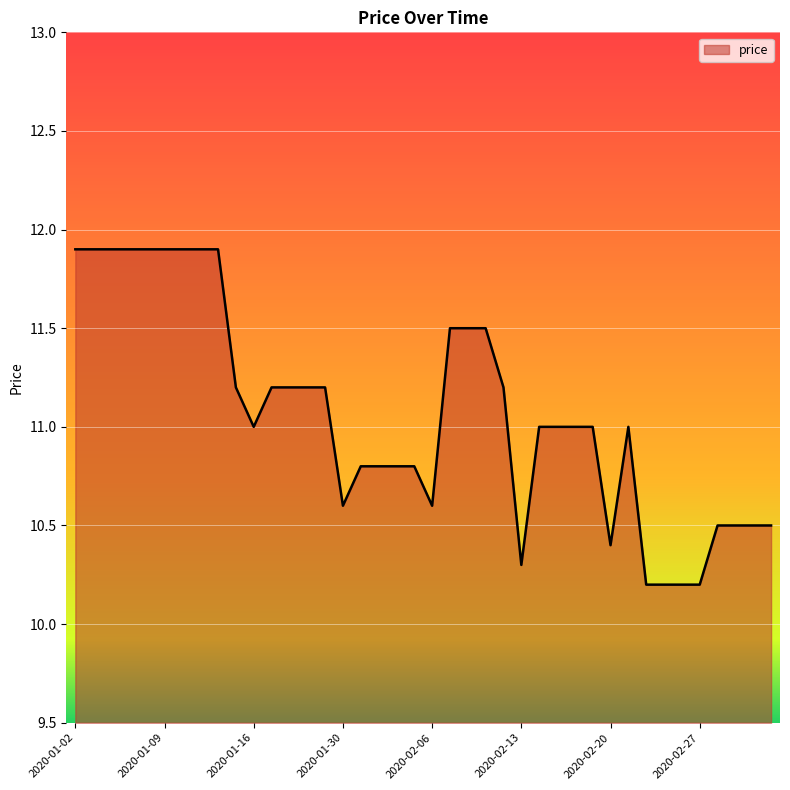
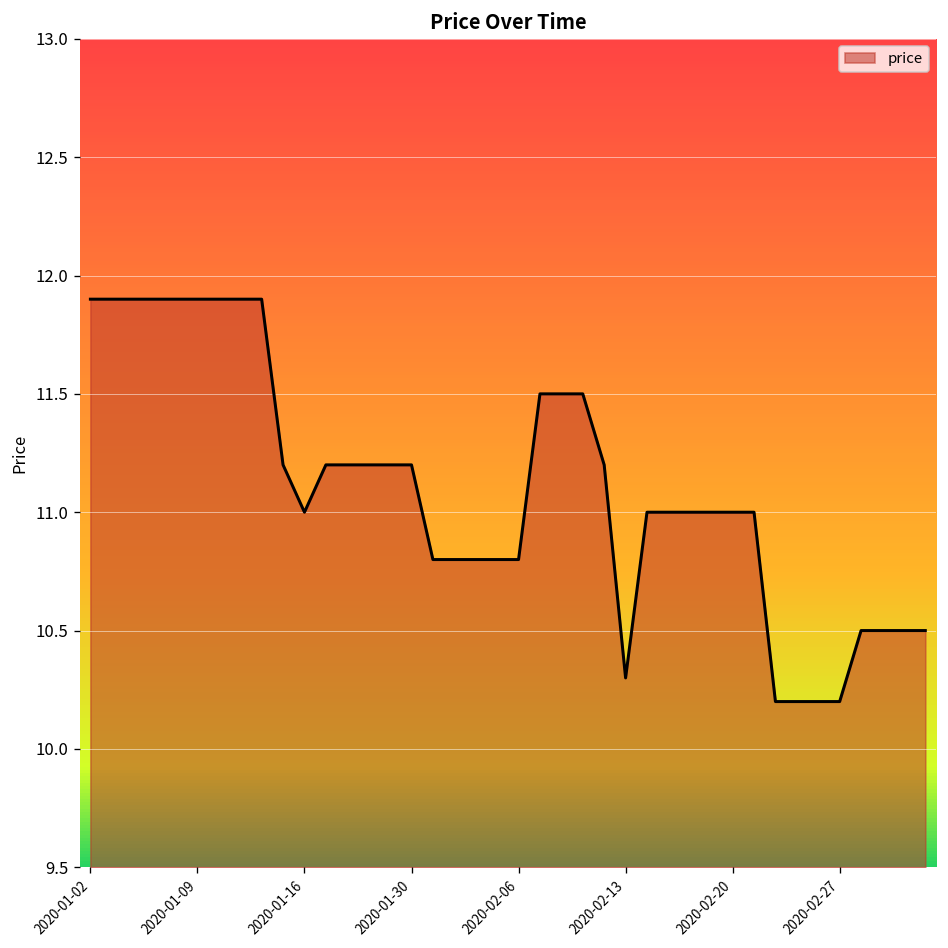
  {
    "2020-01-02": 11.9,
    "2020-01-09": 11.9,
    "2020-01-16": 11.0,
-   "2020-01-30": 10.6,
-   "2020-02-06": 10.6,
+   "2020-01-30": 11.2,
+   "2020-02-06": 10.8,
    "2020-02-13": 10.3,
-   "2020-02-20": 10.4,
+   "2020-02-20": 11.0,
    "2020-02-27": 10.2
  }
